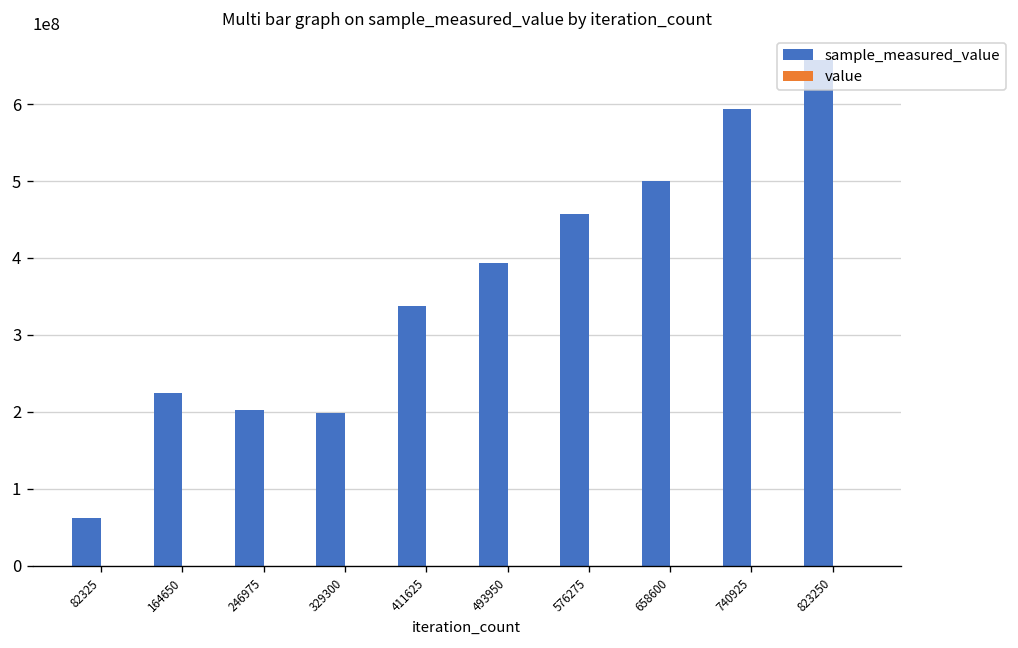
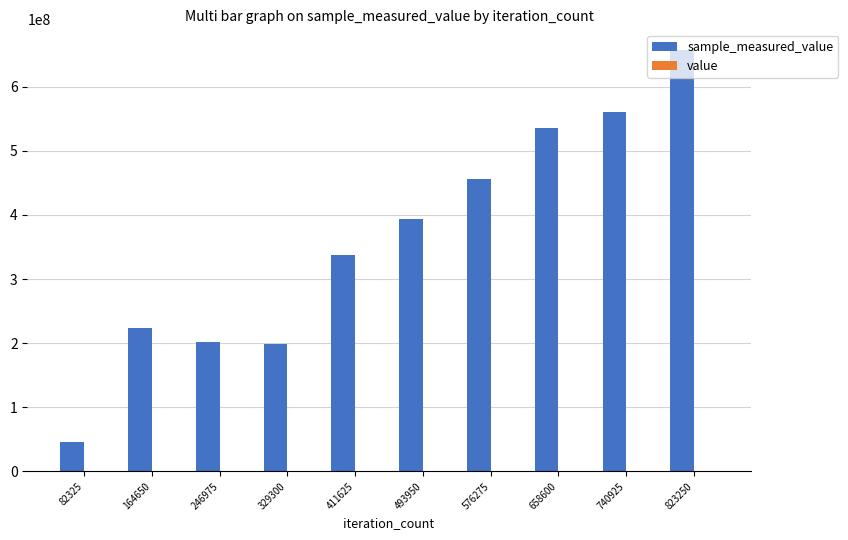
  {
    "sample_measured_value": {
-     "82325": 60000000,
+     "82325": 50000000,
      "164650": 220000000,
      "246975": 200000000,
      "329300": 200000000,
      "411625": 340000000,
      "493950": 390000000,
      "576275": 460000000,
-     "658600": 500000000,
-     "740925": 590000000
+     "658600": 540000000,
+     "740925": 560000000
    }
  }
